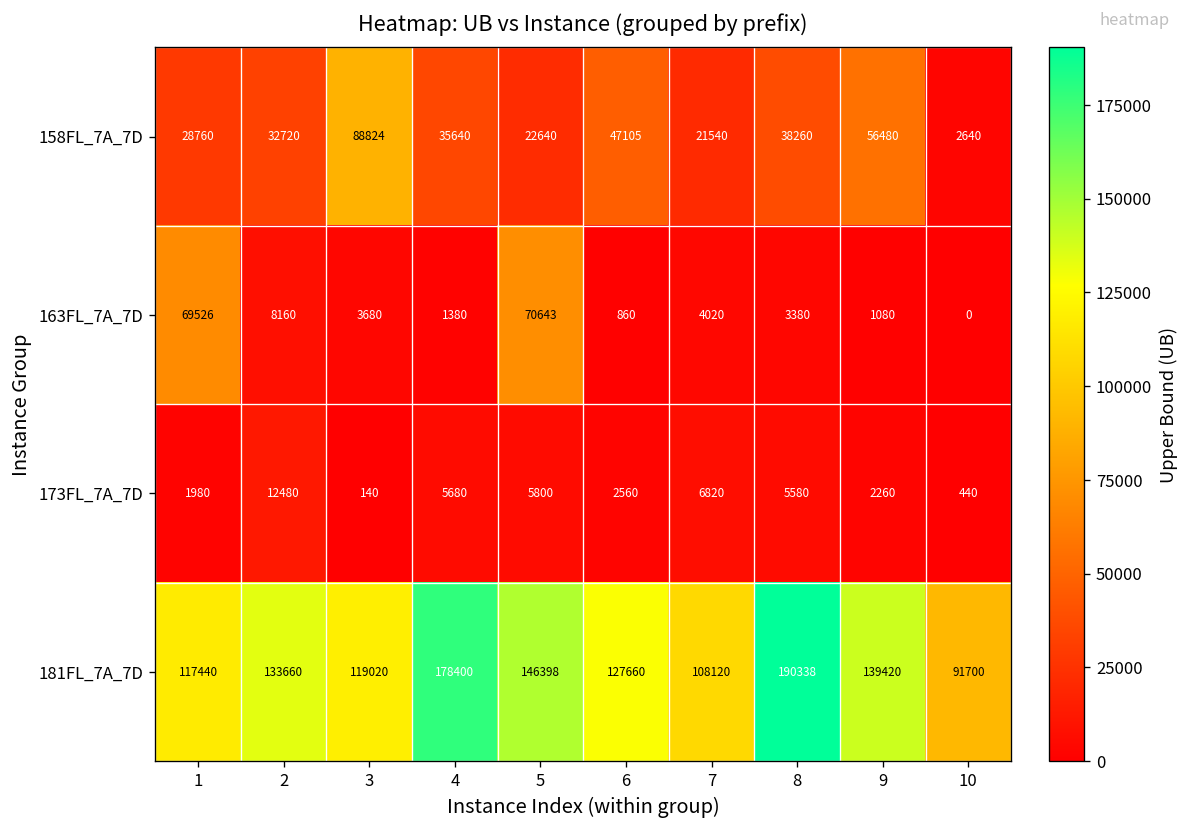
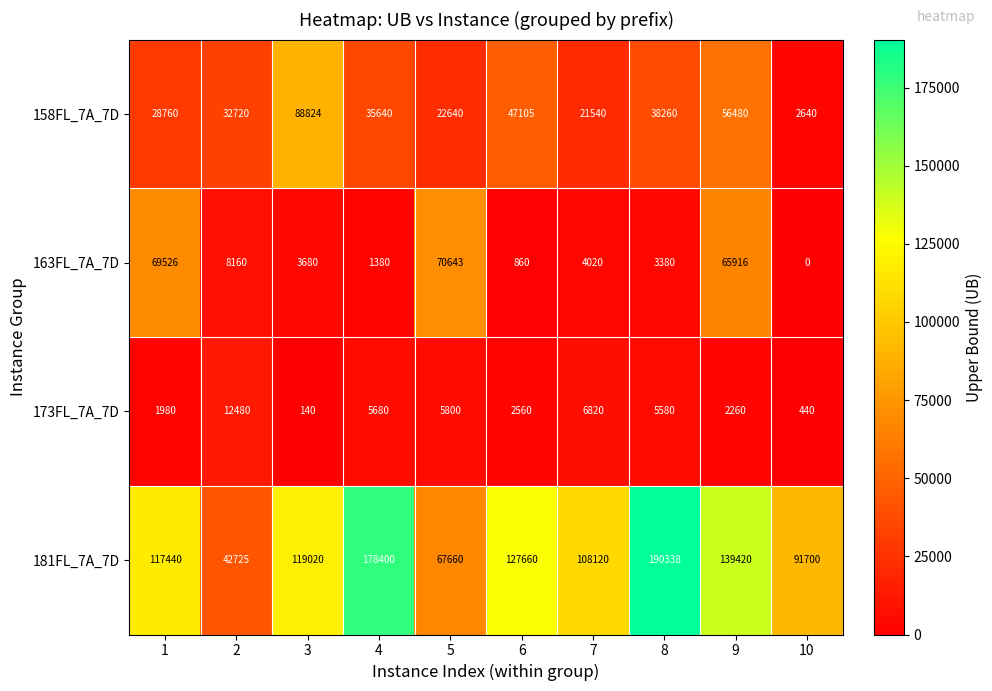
  {
    "158FL_7A_7D": {
      "1": 28760,
      "2": 32720,
      "3": 88824,
      "4": 35640,
      "5": 22640,
      "6": 47105,
      "7": 21540,
      "8": 38260,
      "9": 56480,
      "10": 2640
    },
    "163FL_7A_7D": {
      "1": 69526,
      "2": 8160,
      "3": 3680,
      "4": 1380,
      "5": 70643,
      "6": 860,
      "7": 4020,
      "8": 3380,
-     "9": 1080,
+     "9": 65916,
      "10": 0
    },
    "173FL_7A_7D": {
      "1": 1980,
      "2": 12480,
      "3": 140,
      "4": 5680,
      "5": 5800,
      "6": 2560,
      "7": 6820,
      "8": 5580,
      "9": 2260,
      "10": 440
    },
    "181FL_7A_7D": {
      "1": 117440,
-     "2": 133660,
+     "2": 42725,
      "3": 119020,
      "4": 178400,
-     "5": 146398,
+     "5": 67660,
      "6": 127660,
      "7": 108120,
      "8": 190338,
      "9": 139420,
      "10": 91700
    }
  }
